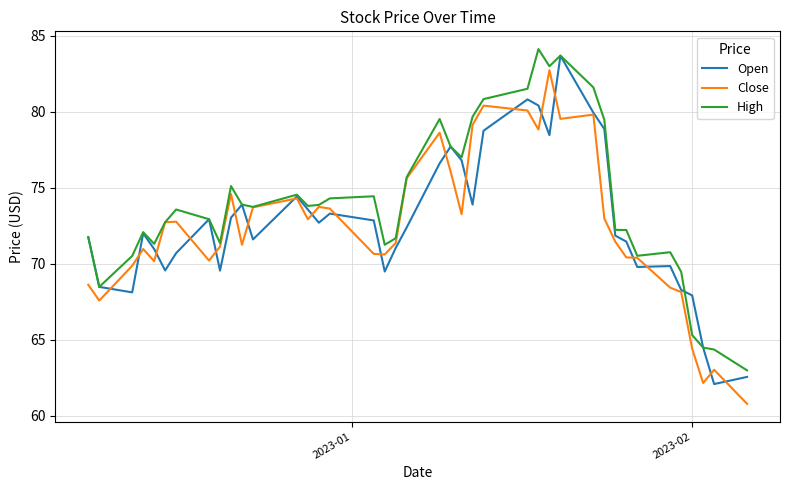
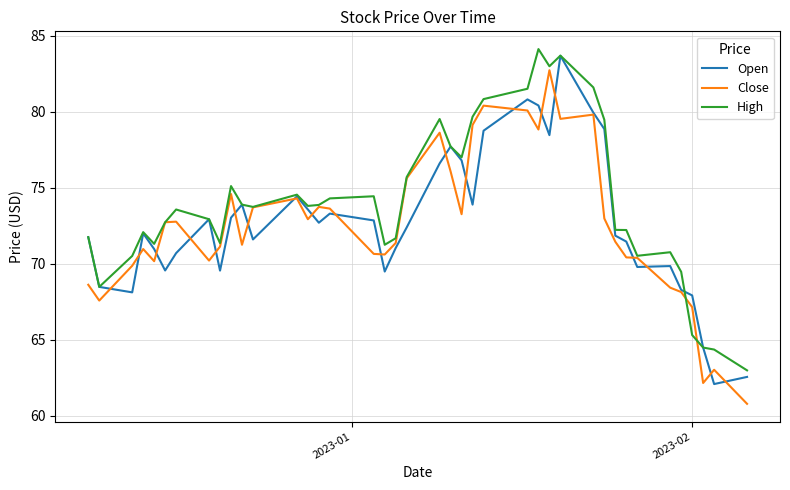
  {
    "Open": {
      "2023-02": 67.9
    },
    "Close": {
-     "2023-02": 64.4
+     "2023-02": 67.2
    },
    "High": {
      "2023-02": 65.3
    }
  }
